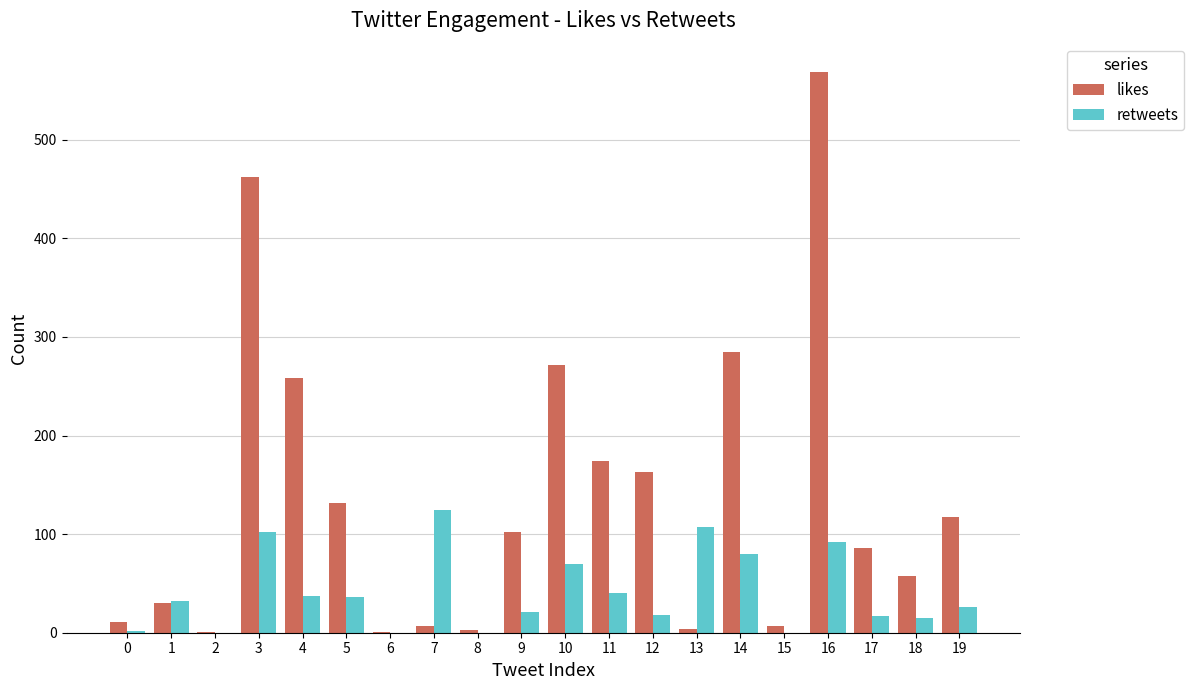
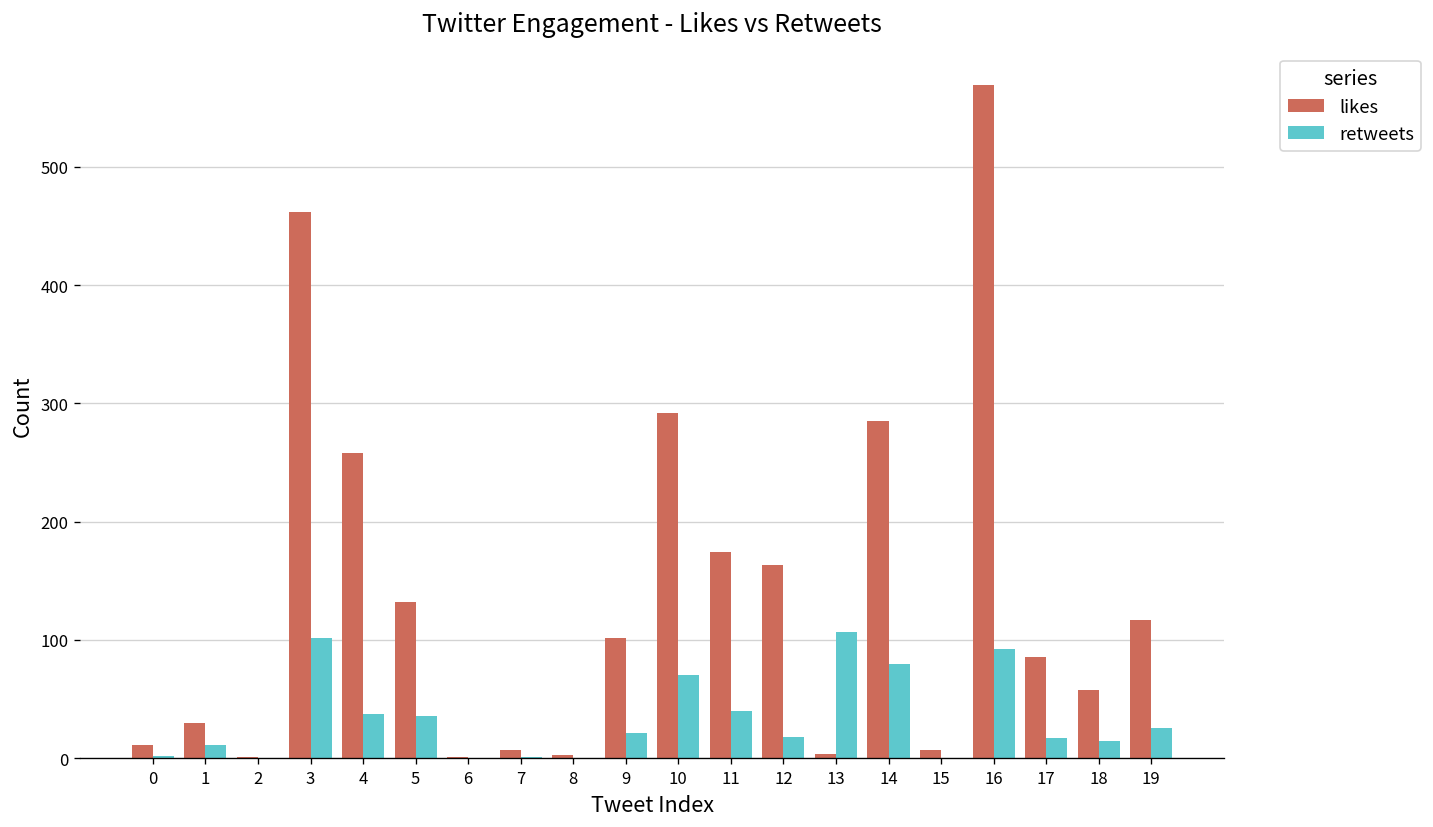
  {
    "likes": {
      "0": 10,
      "1": 30,
      "3": 460,
      "4": 260,
      "5": 130,
      "7": 10,
      "8": 0,
      "9": 100,
-     "10": 270,
+     "10": 290,
      "11": 170,
      "12": 160,
      "13": 0,
      "14": 290,
      "15": 10,
      "16": 570,
      "17": 90,
      "18": 60,
      "19": 120
    },
    "retweets": {
-     "1": 30,
+     "1": 10,
      "2": 0,
      "3": 100,
      "4": 40,
      "5": 40,
      "6": 0,
-     "7": 120,
+     "7": 0,
      "8": 0,
      "9": 20,
      "10": 70,
      "11": 40,
      "12": 20,
      "13": 110,
      "14": 80,
      "15": 0,
      "16": 90,
      "17": 20,
      "18": 20,
      "19": 30
    }
  }
